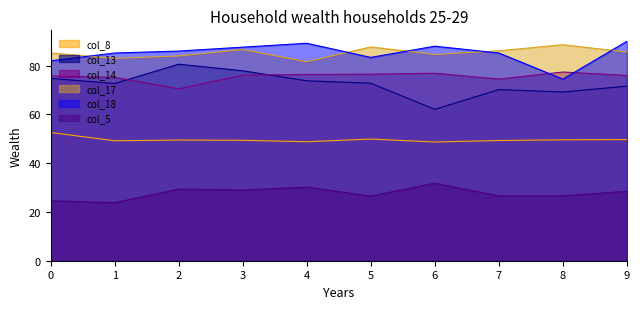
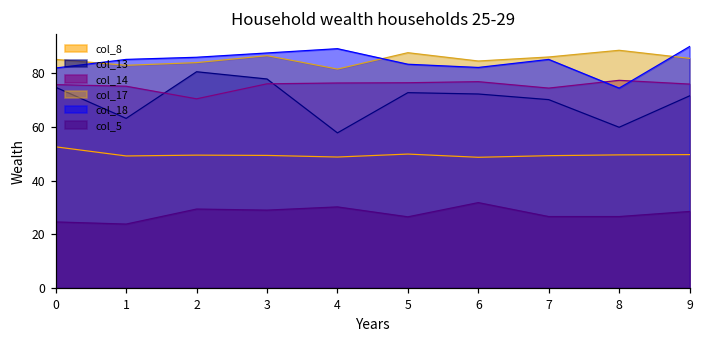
  {
    "col_13": {
-     "1": 73,
+     "1": 63,
      "2": 81,
      "3": 78,
-     "4": 74,
+     "4": 58,
      "5": 73,
-     "6": 62,
+     "6": 72,
      "7": 70,
-     "8": 69,
+     "8": 60,
      "9": 72
    },
    "col_18": {
      "0": 82,
      "1": 85,
      "2": 86,
      "4": 89,
      "5": 83,
-     "6": 88,
+     "6": 82,
      "8": 75,
      "9": 90
    }
  }
